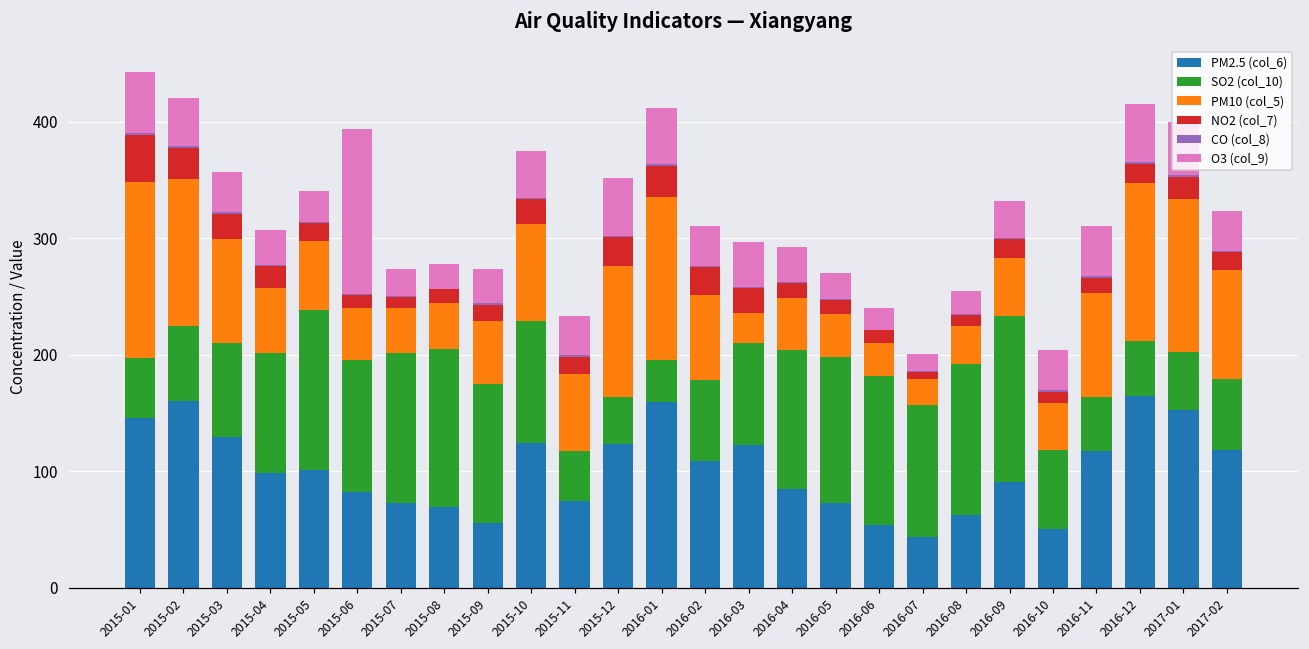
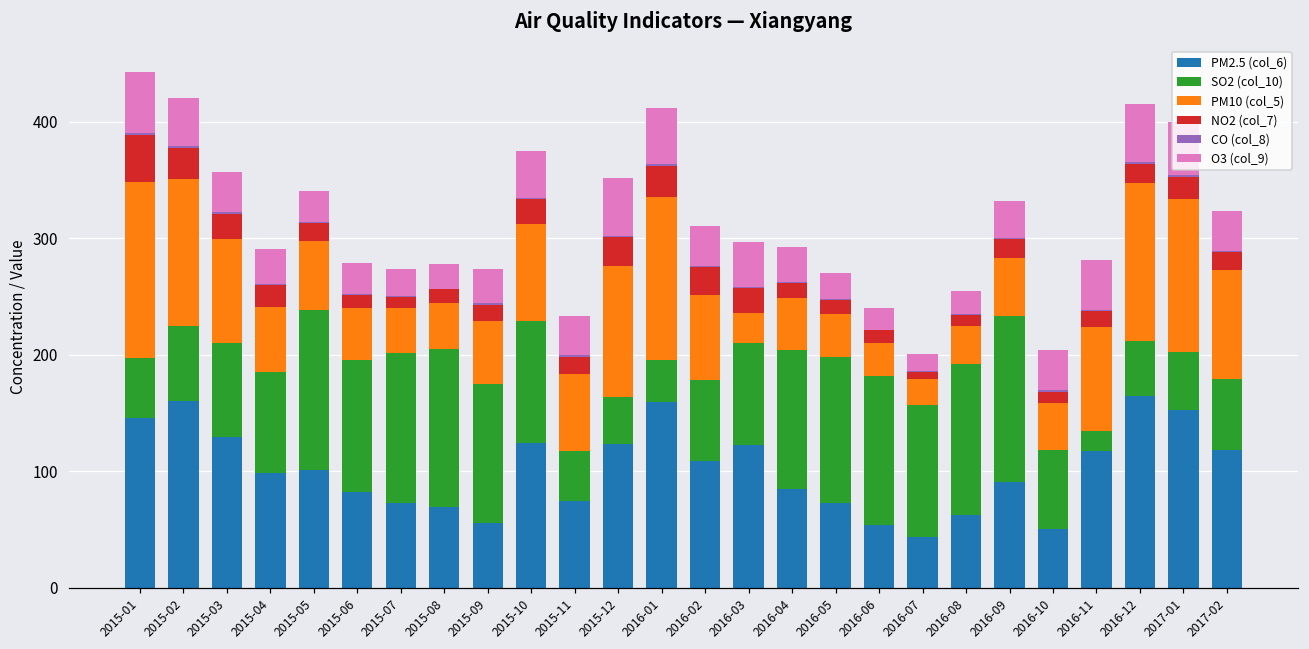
  {
    "PM2.5 (col_6)": {
      "2015-01": 145,
      "2015-02": 161,
      "2015-03": 129,
      "2015-04": 98,
      "2015-05": 101,
      "2015-06": 82,
      "2015-07": 72,
      "2015-08": 70,
      "2015-09": 56,
      "2015-10": 124,
      "2015-11": 75,
      "2015-12": 123,
      "2016-01": 159,
      "2016-02": 109,
      "2016-03": 123,
      "2016-04": 85,
      "2016-05": 73,
      "2016-06": 54,
      "2016-07": 44,
      "2016-08": 62,
      "2016-09": 91,
      "2016-10": 50,
      "2016-11": 117,
      "2016-12": 165,
      "2017-01": 153,
      "2017-02": 118
    },
    "SO2 (col_10)": {
      "2015-01": 52,
      "2015-02": 65,
      "2015-03": 81,
-     "2015-04": 104,
+     "2015-04": 87,
      "2015-05": 137,
      "2015-06": 114,
      "2015-07": 129,
      "2015-08": 135,
      "2015-09": 119,
      "2015-10": 105,
      "2015-11": 42,
      "2015-12": 40,
      "2016-01": 37,
      "2016-02": 70,
      "2016-03": 88,
      "2016-04": 119,
      "2016-05": 125,
      "2016-06": 128,
      "2016-07": 113,
      "2016-08": 130,
      "2016-09": 142,
      "2016-10": 68,
-     "2016-11": 46,
+     "2016-11": 18,
      "2016-12": 47,
      "2017-01": 50,
      "2017-02": 61
    },
    "PM10 (col_5)": {
      "2015-01": 152,
      "2015-02": 126,
      "2015-03": 90,
      "2015-04": 55,
      "2015-05": 60,
      "2015-06": 44,
      "2015-07": 39,
      "2015-08": 39,
      "2015-09": 54,
      "2015-10": 83,
      "2015-11": 66,
      "2015-12": 112,
      "2016-01": 140,
      "2016-02": 73,
      "2016-03": 26,
      "2016-04": 45,
      "2016-05": 37,
      "2016-06": 28,
      "2016-07": 22,
      "2016-08": 33,
      "2016-09": 50,
      "2016-10": 40,
      "2016-11": 89,
      "2016-12": 136,
      "2017-01": 131,
      "2017-02": 93
    },
    "NO2 (col_7)": {
      "2015-01": 41,
      "2015-02": 27,
      "2015-03": 22,
      "2015-04": 19,
      "2015-05": 15,
      "2015-06": 12,
      "2015-07": 10,
      "2015-08": 12,
      "2015-09": 14,
      "2015-10": 22,
      "2015-11": 15,
      "2015-12": 25,
      "2016-01": 27,
      "2016-02": 24,
      "2016-03": 21,
      "2016-04": 13,
      "2016-05": 12,
      "2016-06": 10,
      "2016-07": 6,
      "2016-08": 9,
      "2016-09": 16,
      "2016-10": 10,
      "2016-11": 13,
      "2016-12": 16,
      "2017-01": 19,
      "2017-02": 15
    },
    "O3 (col_9)": {
      "2015-01": 53,
      "2015-02": 41,
      "2015-03": 34,
      "2015-04": 30,
      "2015-05": 27,
-     "2015-06": 141,
+     "2015-06": 26,
      "2015-07": 23,
      "2015-08": 21,
      "2015-09": 29,
      "2015-10": 40,
      "2015-11": 34,
      "2015-12": 49,
      "2016-01": 48,
      "2016-02": 34,
      "2016-03": 38,
      "2016-04": 30,
      "2016-05": 23,
      "2016-06": 19,
      "2016-07": 15,
      "2016-08": 20,
      "2016-09": 32,
      "2016-10": 35,
      "2016-11": 43,
      "2016-12": 50,
      "2017-02": 35
    }
  }
